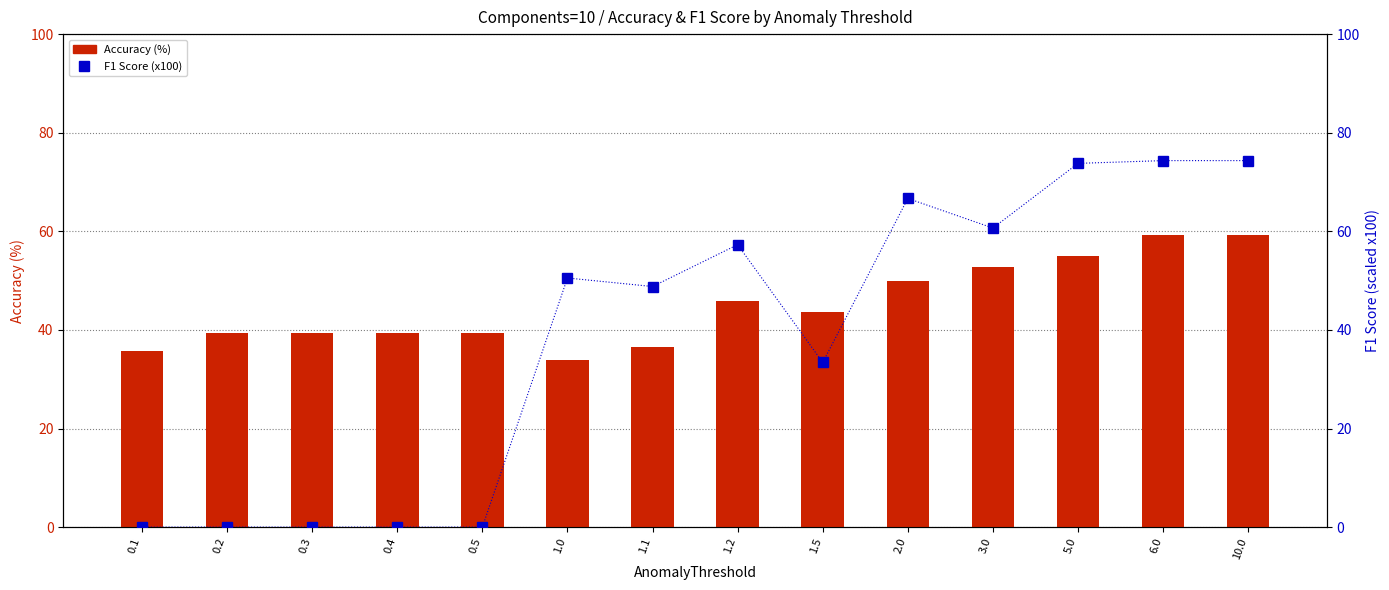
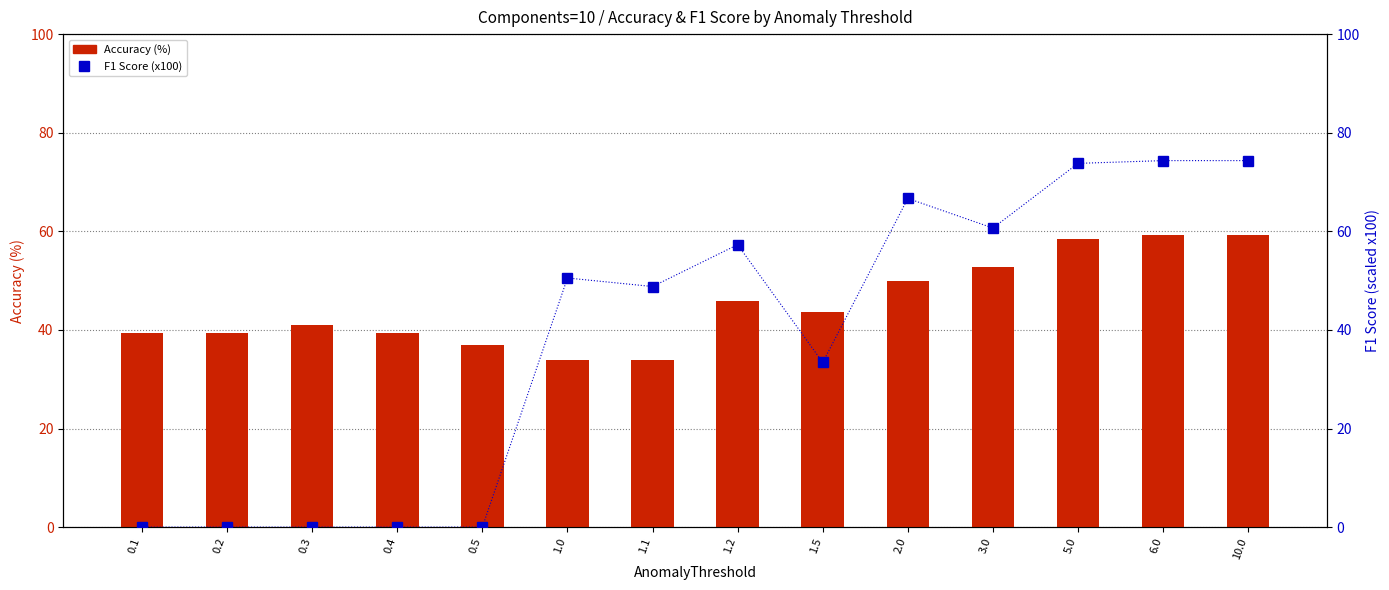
  {
    "Accuracy (%)": {
-     "0.1": 36,
+     "0.1": 39,
      "0.2": 39,
-     "0.3": 39,
+     "0.3": 41,
      "0.4": 39,
-     "0.5": 39,
+     "0.5": 37,
      "1.0": 34,
-     "1.1": 37,
+     "1.1": 34,
      "1.2": 46,
      "1.5": 44,
      "2.0": 50,
      "3.0": 53,
-     "5.0": 55,
+     "5.0": 58,
      "6.0": 59,
      "10.0": 59
    },
    "F1 Score (x100)": {
      "0.1": 0,
      "0.2": 0,
      "0.3": 0,
      "0.4": 0,
      "0.5": 0,
      "1.0": 51,
      "1.1": 49,
      "1.2": 57,
      "1.5": 33,
      "2.0": 67,
      "3.0": 61,
      "5.0": 74,
      "6.0": 74,
      "10.0": 74
    }
  }
